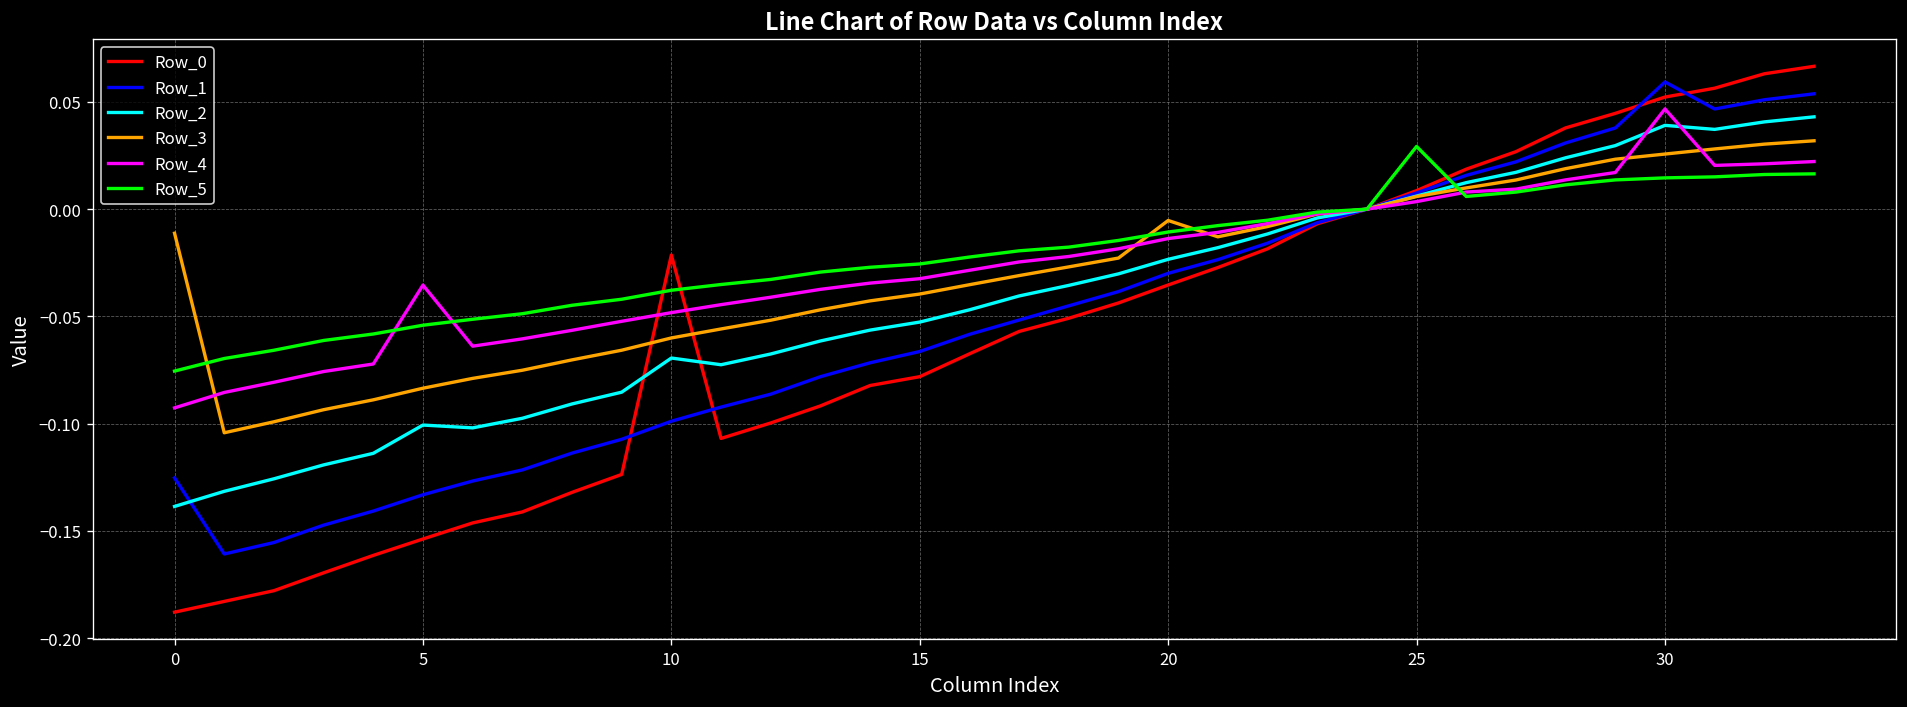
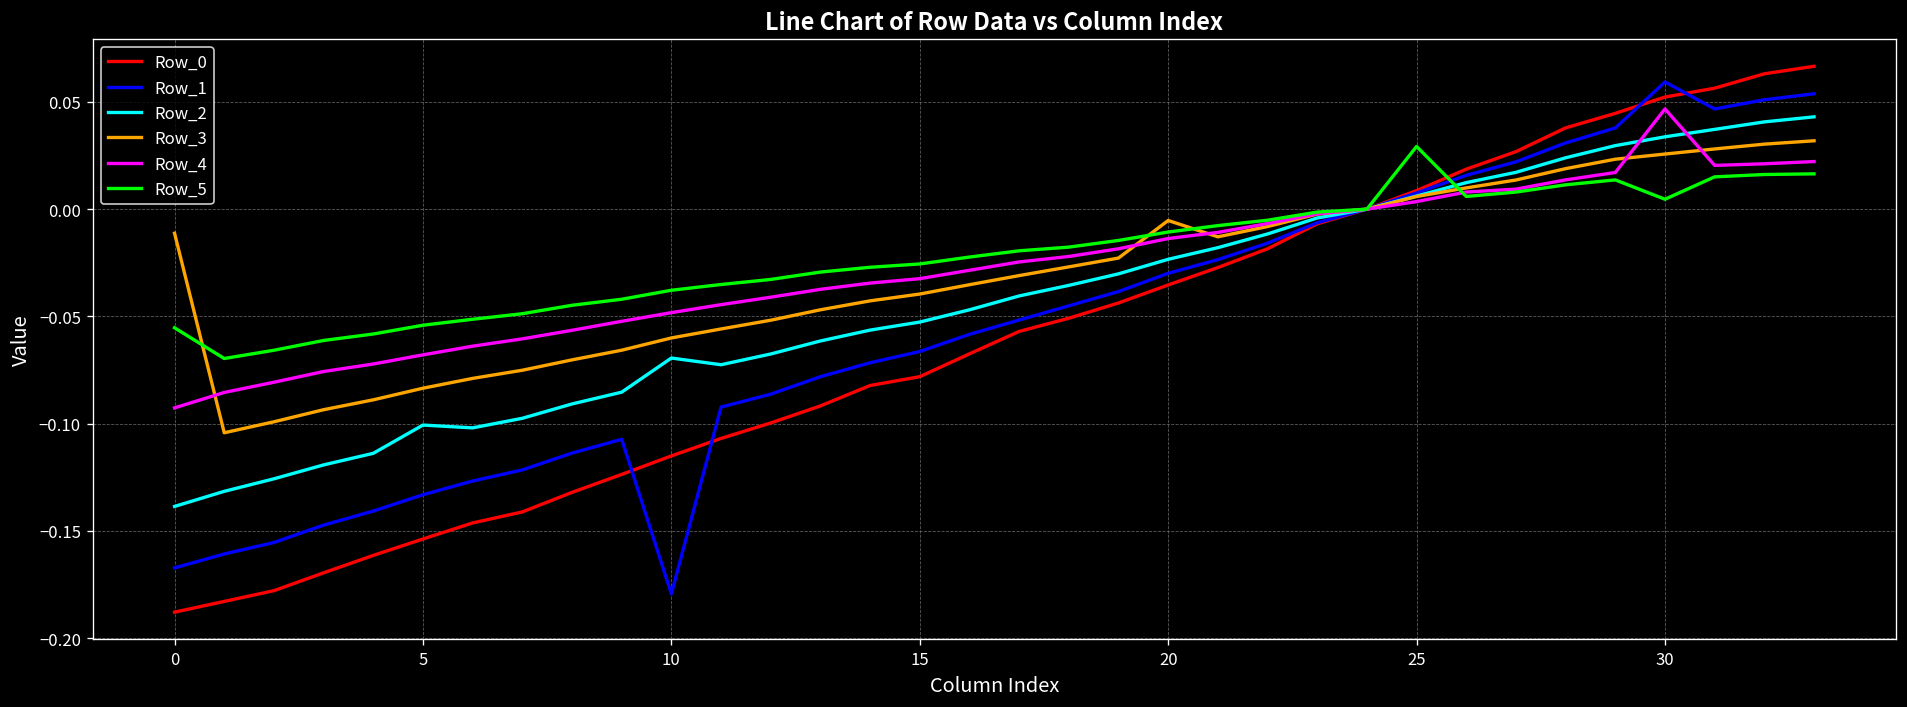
  {
    "Row_0": {
      "0": -0.188,
      "5": -0.154,
-     "10": -0.021,
+     "10": -0.115,
      "15": -0.078,
      "20": -0.035,
      "30": 0.052
    },
    "Row_1": {
-     "0": -0.125,
+     "0": -0.167,
      "5": -0.133,
-     "10": -0.099,
+     "10": -0.179,
      "15": -0.066,
      "20": -0.030,
      "30": 0.059
    },
    "Row_2": {
      "0": -0.139,
      "5": -0.101,
      "10": -0.069,
      "15": -0.053,
      "20": -0.023,
-     "30": 0.039
+     "30": 0.034
    },
    "Row_3": {
      "0": -0.011,
      "5": -0.083,
      "10": -0.060,
      "15": -0.040,
      "20": -0.005,
      "30": 0.026
    },
    "Row_4": {
      "0": -0.093,
-     "5": -0.035,
+     "5": -0.068,
      "10": -0.048,
      "15": -0.032,
      "20": -0.014,
      "25": 0.004,
      "30": 0.047
    },
    "Row_5": {
-     "0": -0.075,
+     "0": -0.055,
      "5": -0.054,
      "10": -0.038,
      "15": -0.026,
      "20": -0.011,
      "25": 0.029,
-     "30": 0.015
+     "30": 0.005
    }
  }
